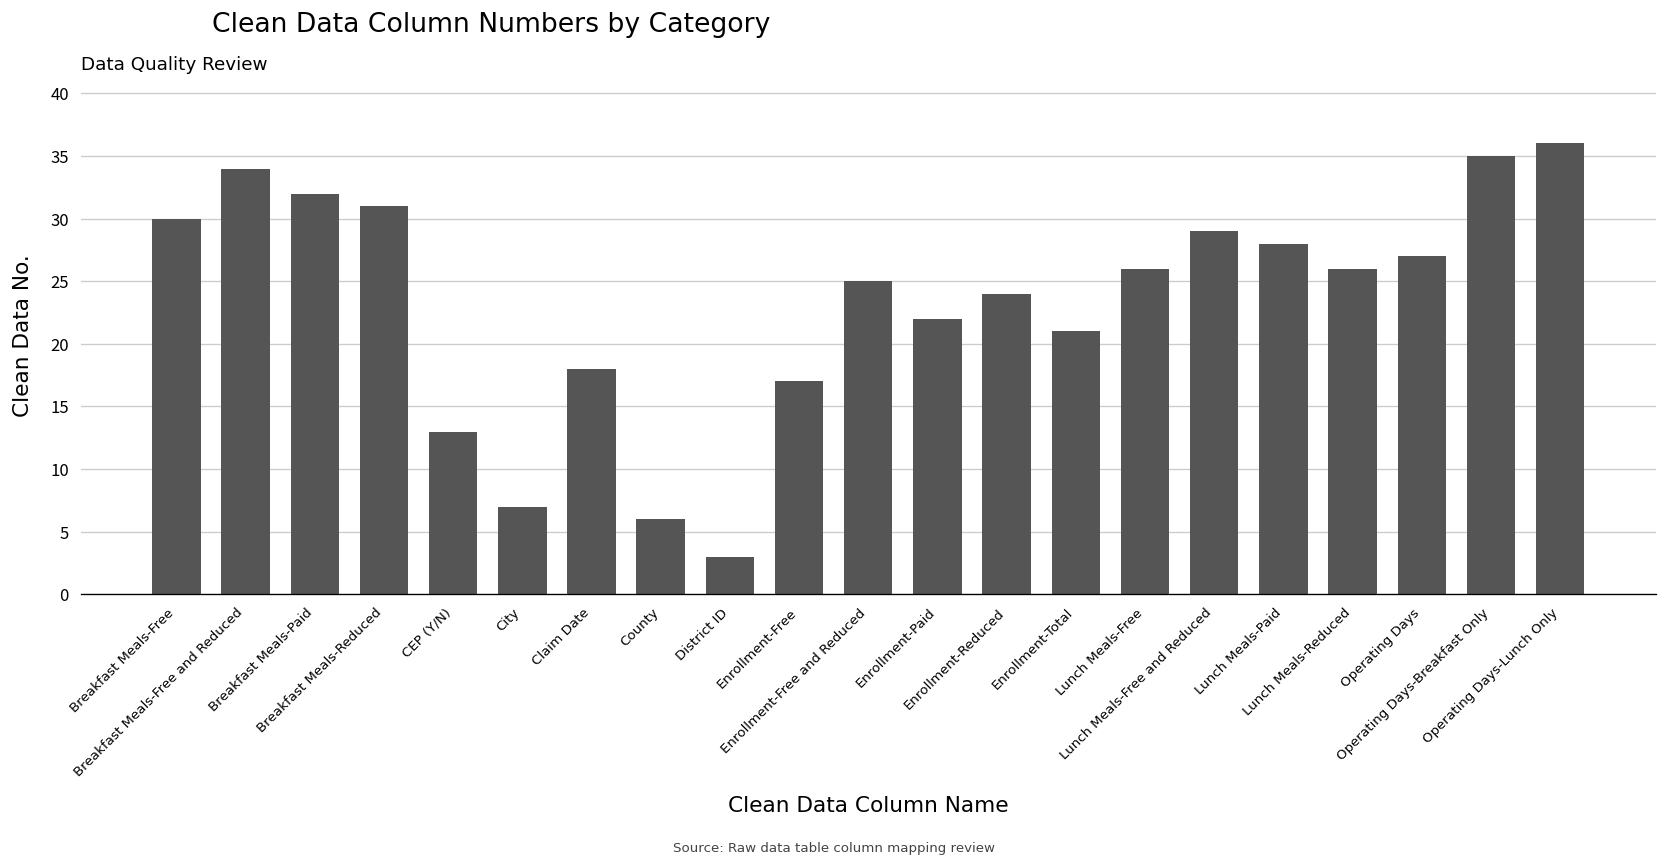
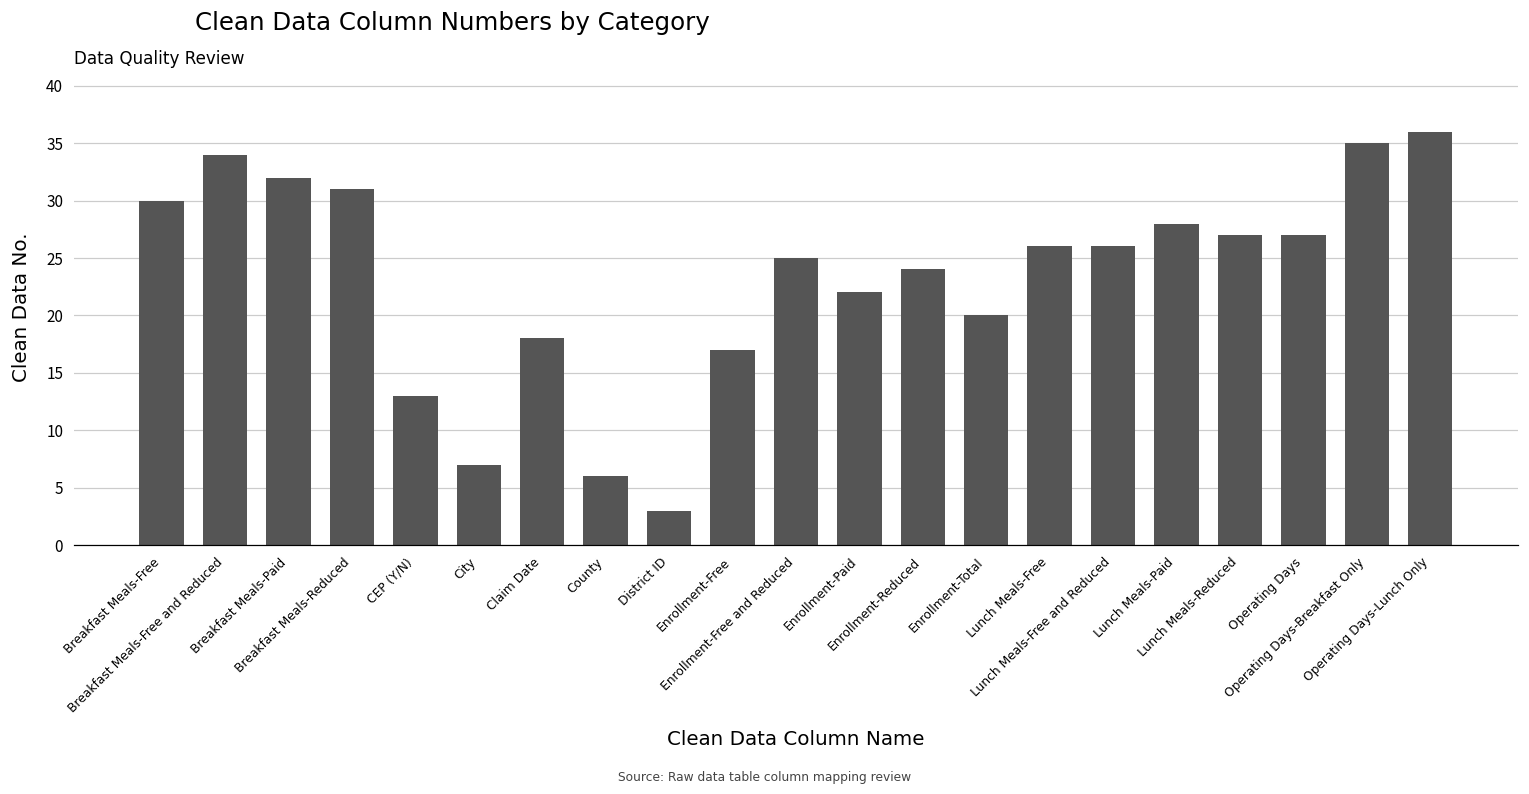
  {
    "Breakfast Meals-Free": 30,
    "Breakfast Meals-Free and Reduced": 34,
    "Breakfast Meals-Paid": 32,
    "Breakfast Meals-Reduced": 31,
    "CEP (Y/N)": 13,
    "City": 7,
    "Claim Date": 18,
    "County": 6,
    "District ID": 3,
    "Enrollment-Free": 17,
    "Enrollment-Free and Reduced": 25,
    "Enrollment-Paid": 22,
    "Enrollment-Reduced": 24,
-   "Enrollment-Total": 21,
+   "Enrollment-Total": 20,
    "Lunch Meals-Free": 26,
-   "Lunch Meals-Free and Reduced": 29,
+   "Lunch Meals-Free and Reduced": 26,
    "Lunch Meals-Paid": 28,
-   "Lunch Meals-Reduced": 26,
+   "Lunch Meals-Reduced": 27,
    "Operating Days": 27,
    "Operating Days-Breakfast Only": 35,
    "Operating Days-Lunch Only": 36
  }
